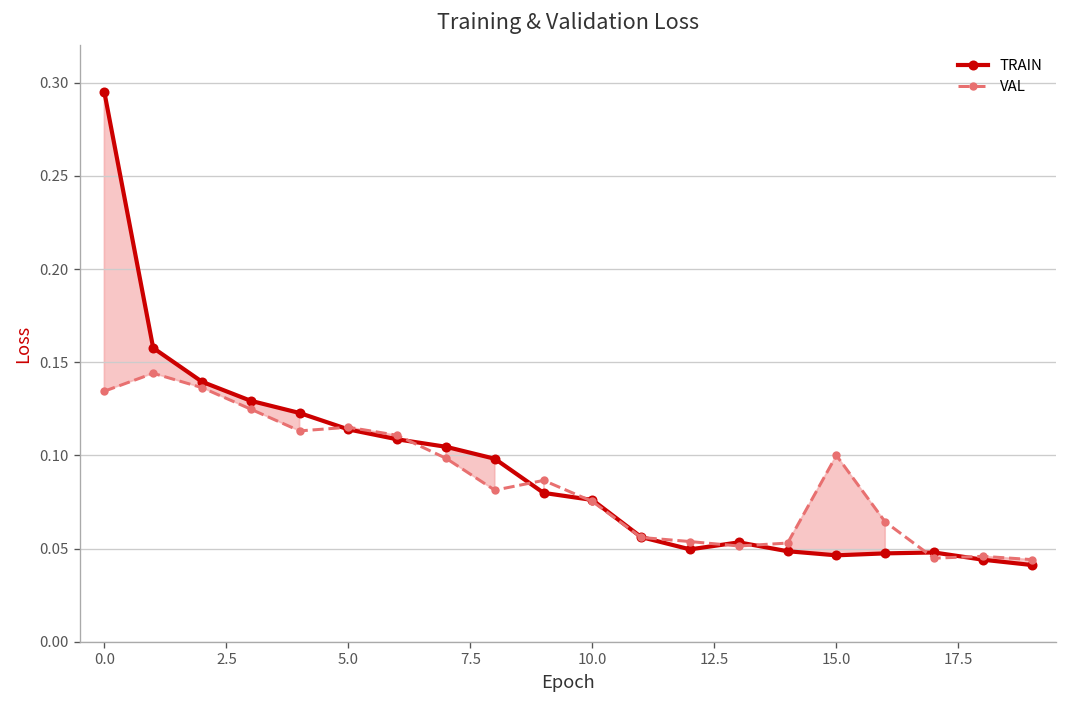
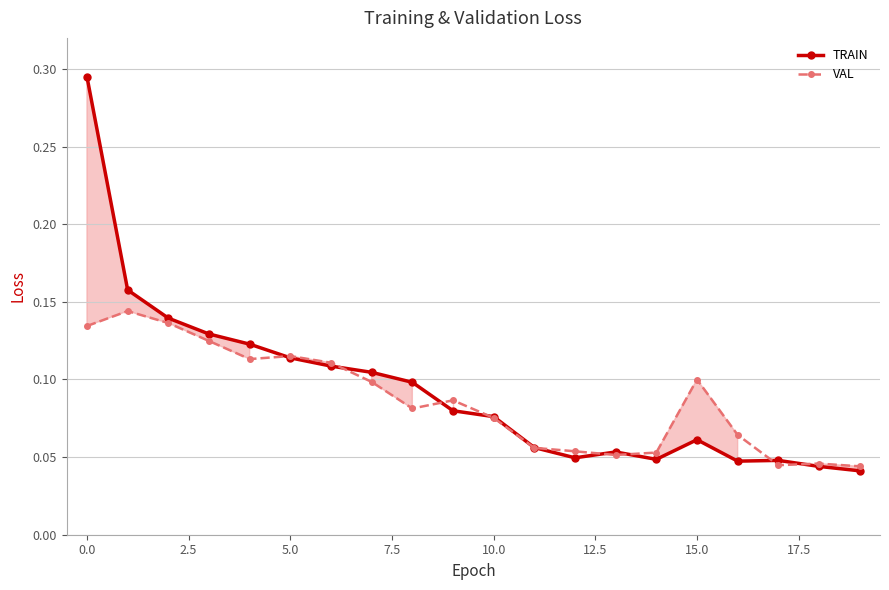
  {
    "TRAIN": {
      "0.0": 0.295,
-     "15.0": 0.046
+     "15.0": 0.061
    },
    "VAL": {
      "0.0": 0.134,
      "15.0": 0.100
    }
  }
